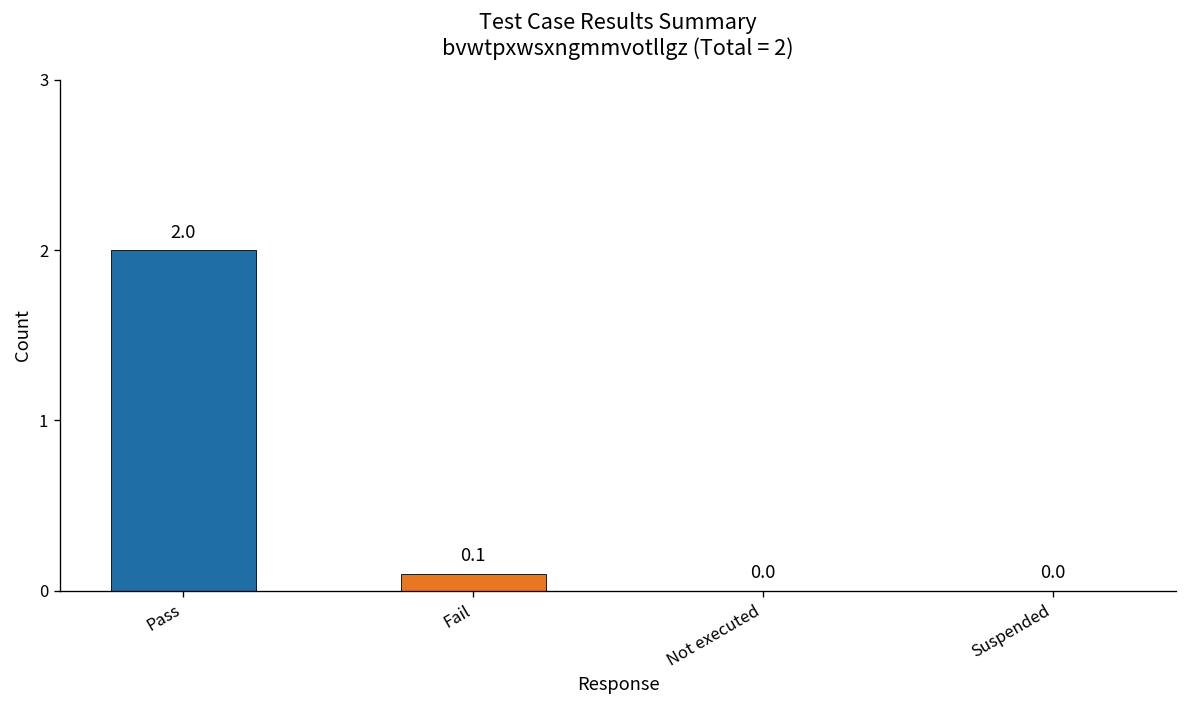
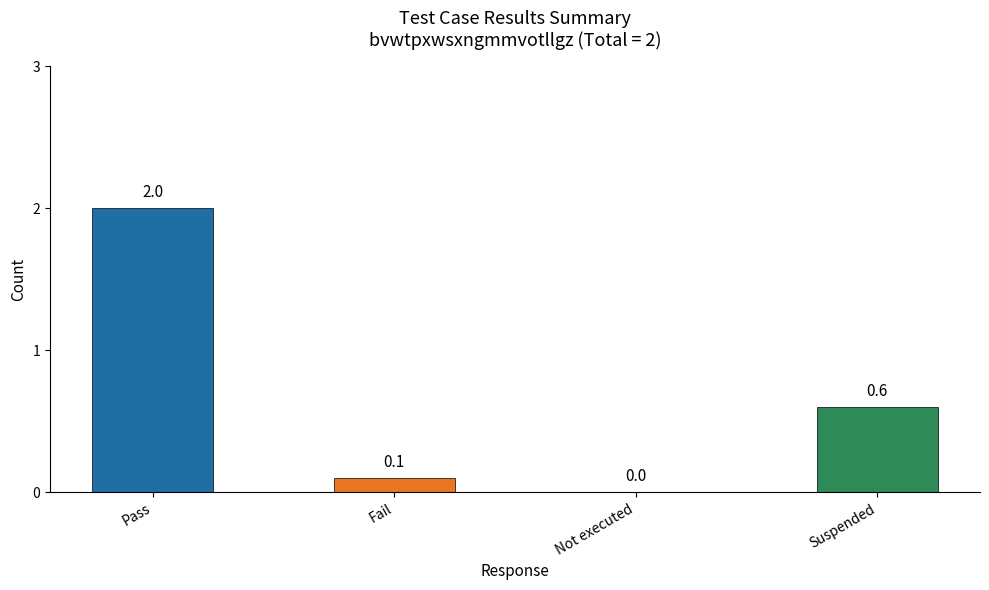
  {
    "Pass": 2.0,
    "Fail": 0.1,
    "Not executed": 0.0,
-   "Suspended": 0.0
+   "Suspended": 0.6
  }
